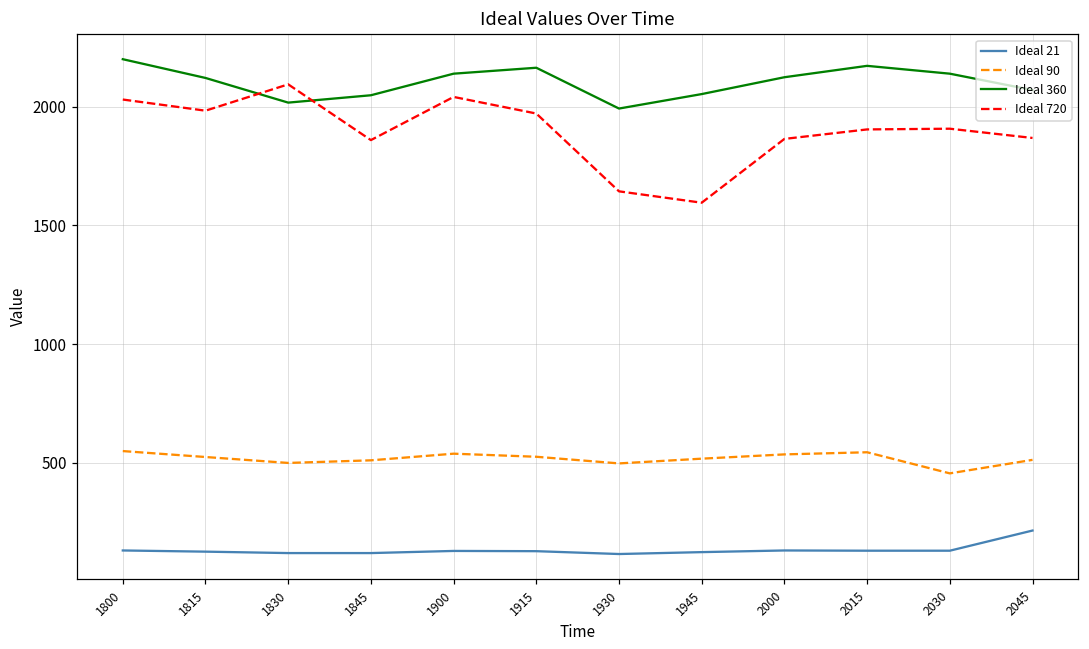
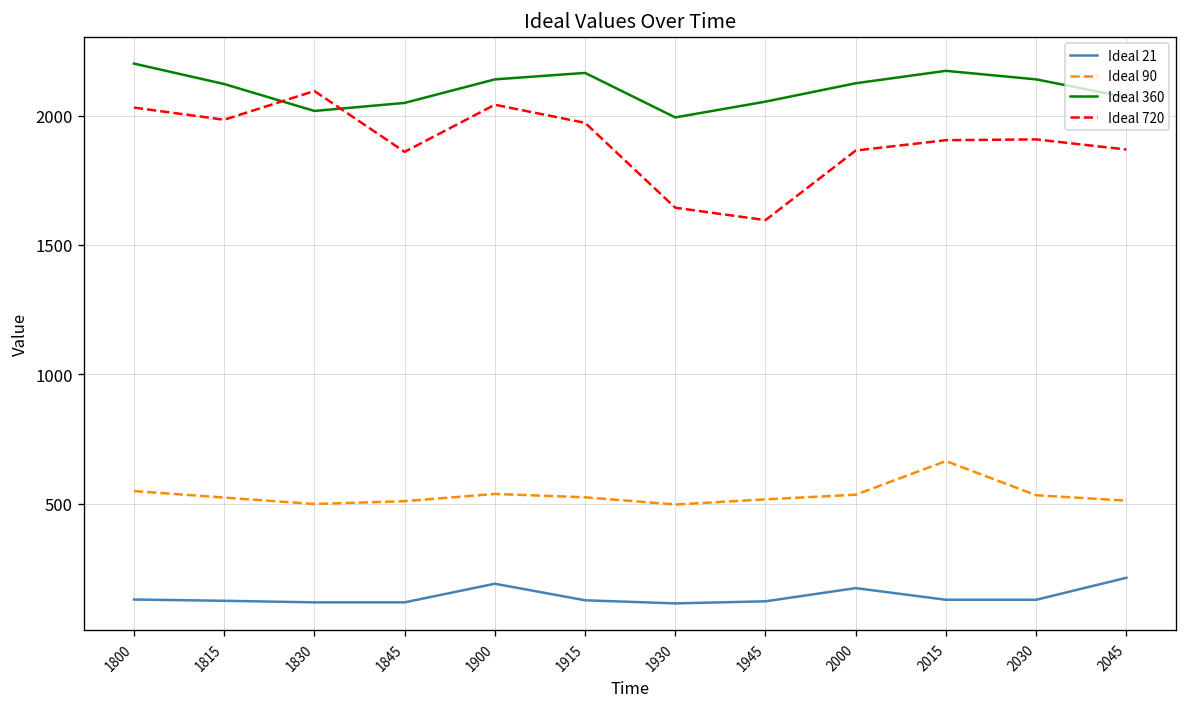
  {
    "Ideal 21": {
      "1800": 130,
      "1815": 130,
      "1830": 120,
      "1845": 120,
-     "1900": 130,
+     "1900": 190,
      "1915": 130,
      "1930": 120,
      "1945": 120,
-     "2000": 130,
+     "2000": 170,
      "2015": 130,
      "2030": 130,
      "2045": 210
    },
    "Ideal 90": {
      "1800": 550,
      "1815": 520,
      "1830": 500,
      "1845": 510,
      "1900": 540,
      "1915": 530,
      "1930": 500,
      "1945": 520,
      "2000": 540,
-     "2015": 540,
-     "2030": 460,
+     "2015": 670,
+     "2030": 530,
      "2045": 510
    },
    "Ideal 360": {
      "1800": 2200,
      "1815": 2120,
      "1830": 2020,
      "1845": 2050,
      "1900": 2140,
      "1915": 2170,
      "1930": 1990,
      "1945": 2050,
      "2000": 2130,
      "2015": 2170,
      "2030": 2140
    },
    "Ideal 720": {
      "1800": 2030,
      "1815": 1980,
      "1830": 2100,
      "1845": 1860,
      "1900": 2040,
      "1915": 1970,
      "1930": 1640,
      "1945": 1600,
      "2000": 1870,
      "2015": 1910,
      "2030": 1910,
      "2045": 1870
    }
  }
